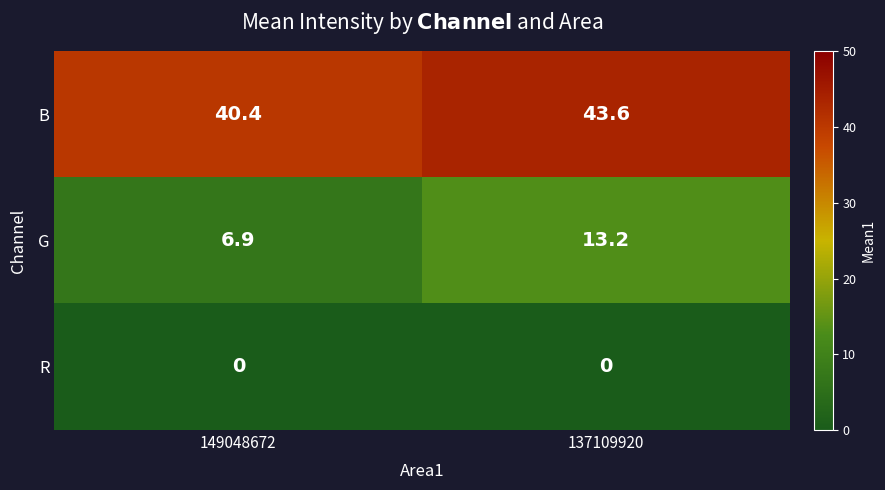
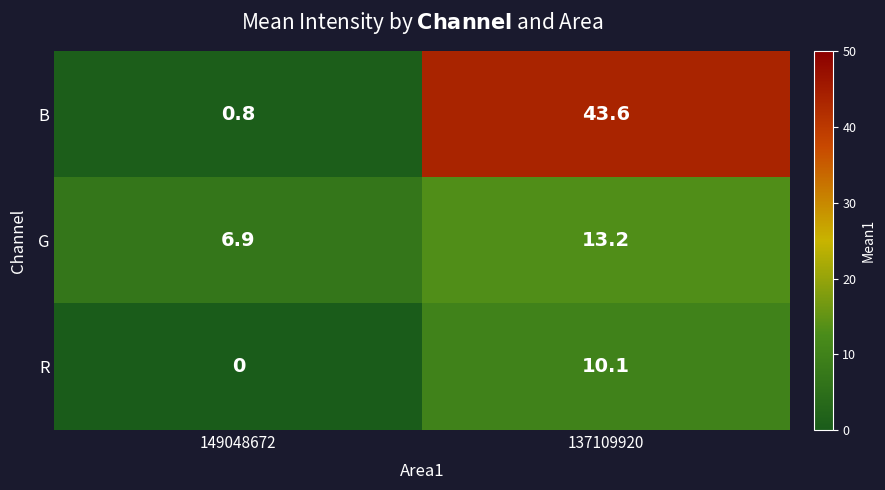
  {
    "B": {
-     "149048672": 40.4,
+     "149048672": 0.8,
      "137109920": 43.6
    },
    "G": {
      "149048672": 6.9,
      "137109920": 13.2
    },
    "R": {
      "149048672": 0,
-     "137109920": 0
+     "137109920": 10.1
    }
  }
